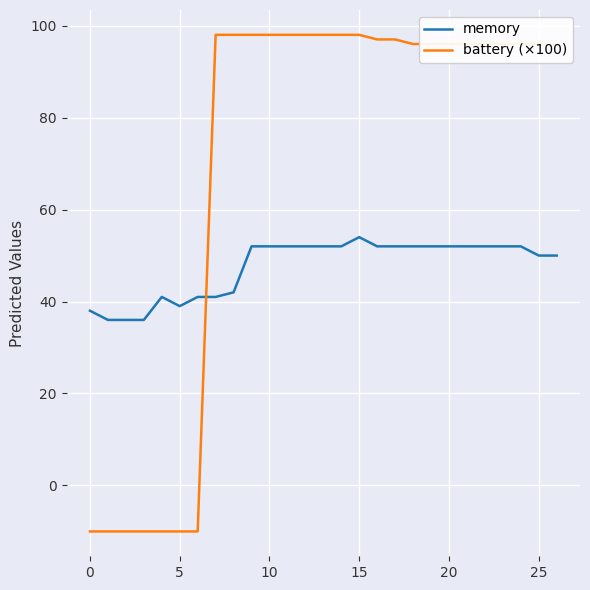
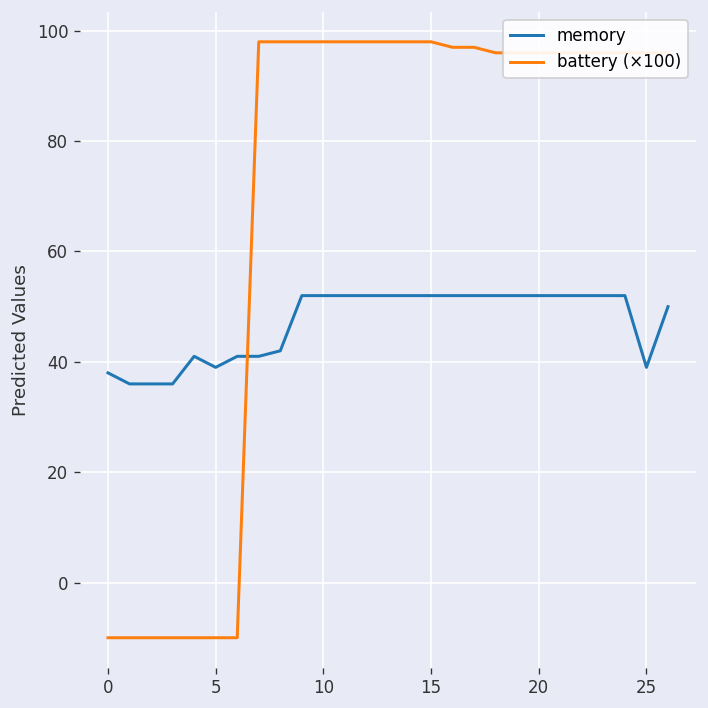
  {
    "memory": {
      "0": 38,
      "5": 39,
      "10": 52,
-     "15": 54,
+     "15": 52,
      "20": 52,
-     "25": 50
+     "25": 39
    },
    "battery (×100)": {
      "0": -10,
      "5": -10,
      "10": 98,
      "15": 98
    }
  }
